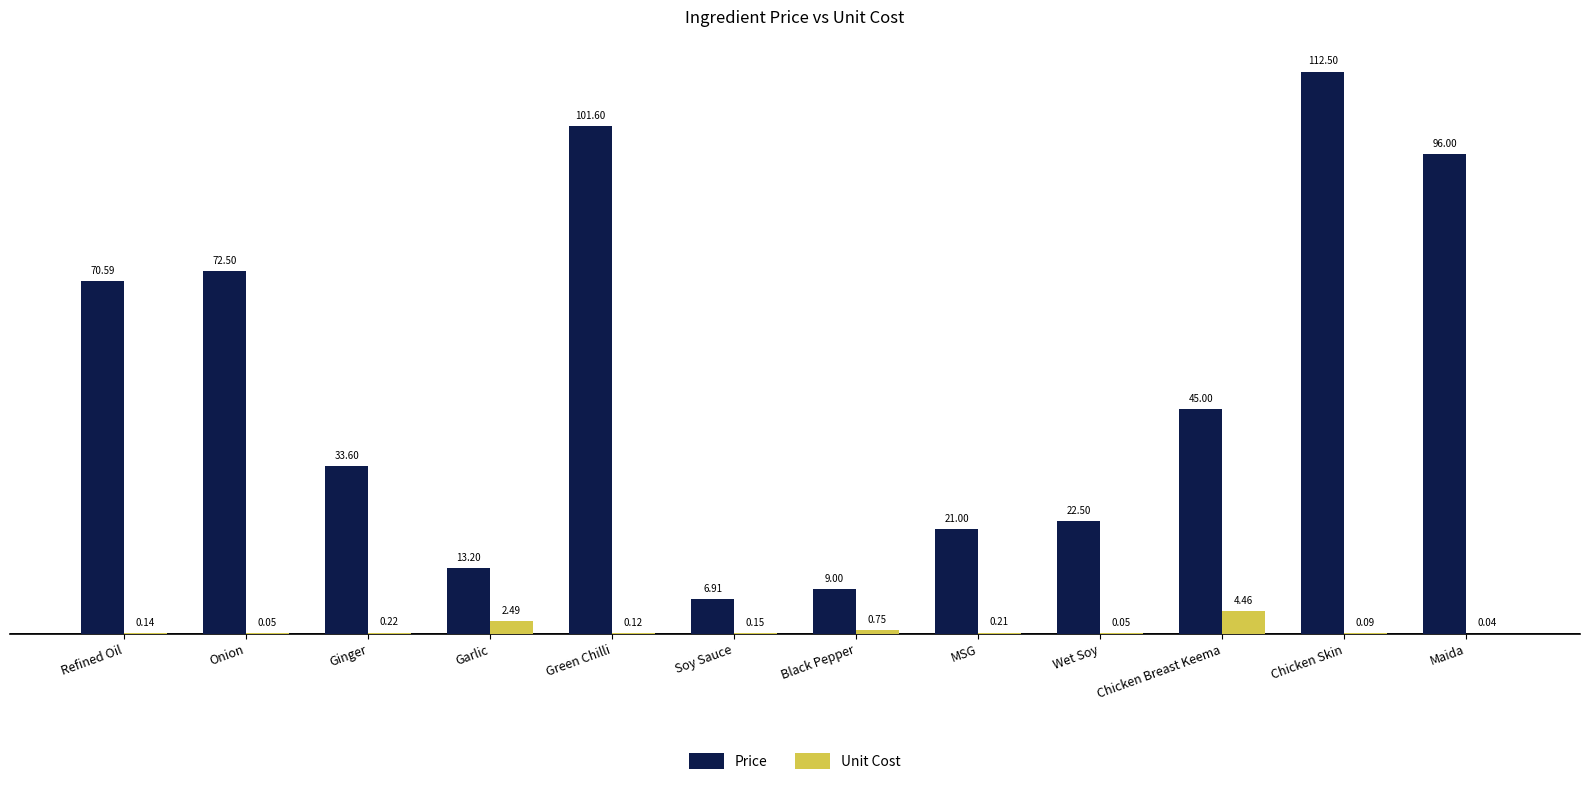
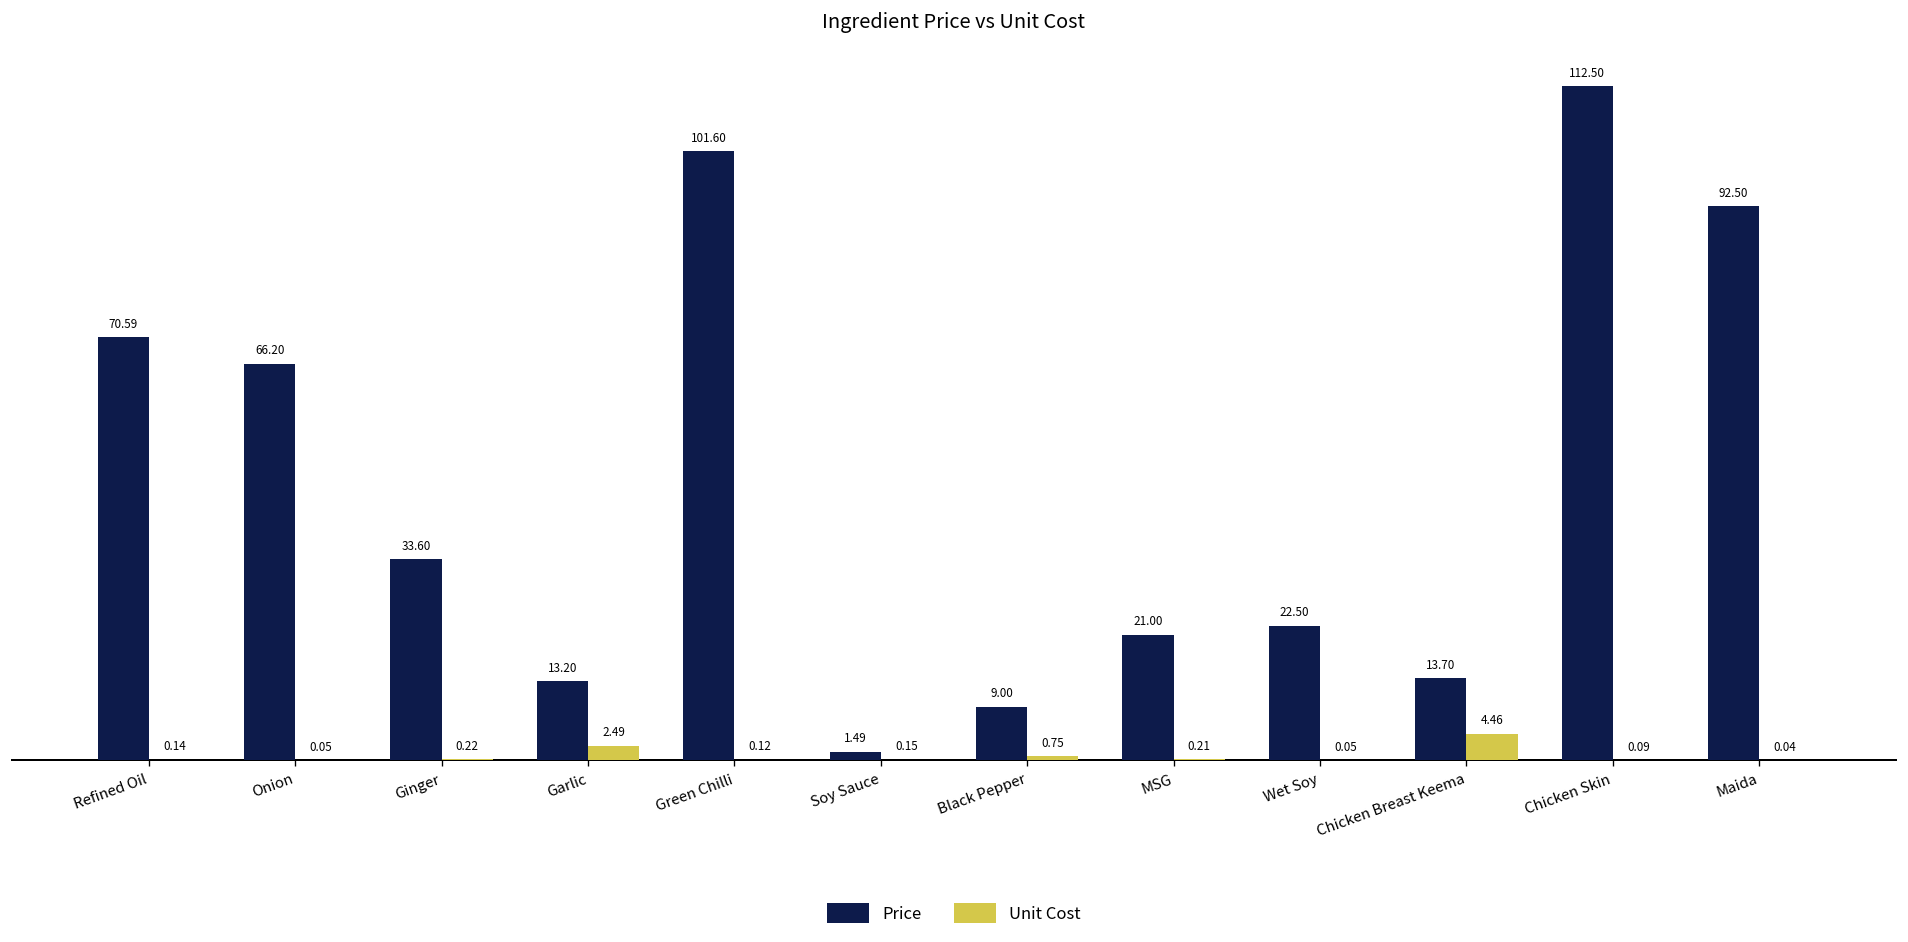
  {
    "Price": {
      "Refined Oil": 70.59,
-     "Onion": 72.50,
+     "Onion": 66.20,
      "Ginger": 33.60,
      "Garlic": 13.20,
      "Green Chilli": 101.60,
-     "Soy Sauce": 6.91,
+     "Soy Sauce": 1.49,
      "Black Pepper": 9.00,
      "MSG": 21.00,
      "Wet Soy": 22.50,
-     "Chicken Breast Keema": 45.00,
+     "Chicken Breast Keema": 13.70,
      "Chicken Skin": 112.50,
-     "Maida": 96.00
+     "Maida": 92.50
    },
    "Unit Cost": {
      "Refined Oil": 0.14,
      "Onion": 0.05,
      "Ginger": 0.22,
      "Garlic": 2.49,
      "Green Chilli": 0.12,
      "Soy Sauce": 0.15,
      "Black Pepper": 0.75,
      "MSG": 0.21,
      "Wet Soy": 0.05,
      "Chicken Breast Keema": 4.46,
      "Chicken Skin": 0.09,
      "Maida": 0.04
    }
  }
